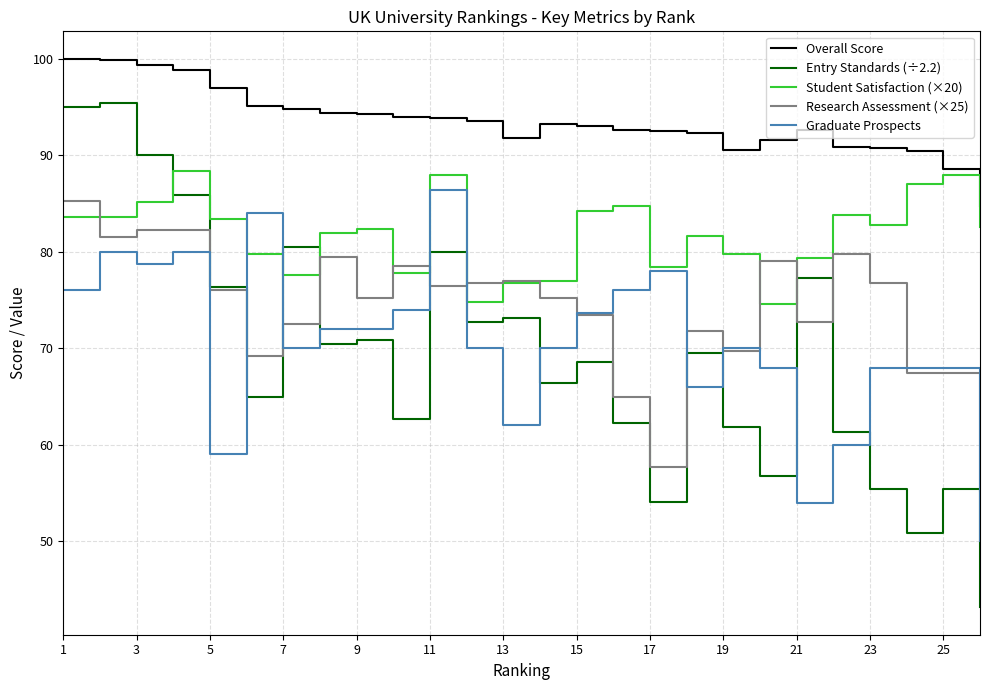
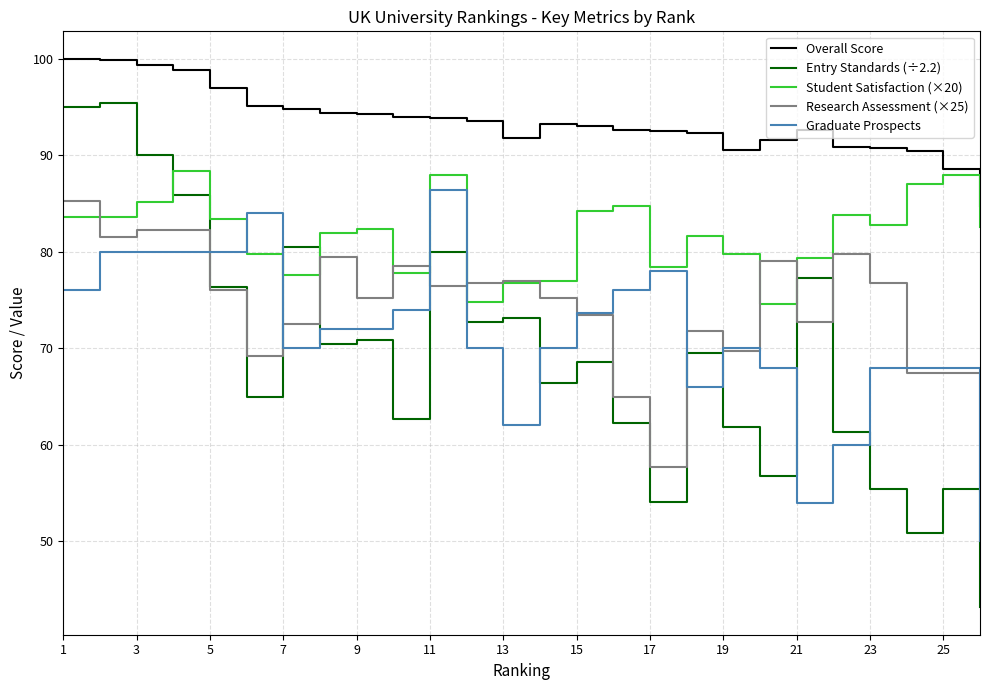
  {
    "Overall Score": {
      "1": 100,
      "3": 99,
      "5": 97,
      "7": 95,
      "9": 94,
      "11": 94,
      "13": 92,
      "15": 93,
      "17": 93,
      "19": 91,
      "23": 91,
      "25": 89
    },
    "Entry Standards (÷2.2)": {
      "1": 95,
      "3": 90,
      "5": 76,
      "7": 80,
      "9": 71,
      "11": 80,
      "13": 73,
      "15": 69,
      "17": 54,
      "19": 62,
      "21": 77,
      "23": 55,
      "25": 55
    },
    "Student Satisfaction (×20)": {
      "1": 84,
      "3": 85,
      "5": 83,
      "7": 78,
      "9": 82,
      "11": 88,
      "15": 84,
      "17": 78,
      "19": 80,
      "21": 79,
      "23": 83,
      "25": 88
    },
    "Research Assessment (×25)": {
      "1": 85,
      "3": 82,
      "5": 76,
      "7": 73,
      "9": 75,
      "11": 77,
      "17": 58,
      "21": 73,
      "23": 77
    },
    "Graduate Prospects": {
      "1": 76,
-     "3": 79,
-     "5": 59,
+     "3": 80,
+     "5": 80,
      "7": 70,
      "11": 86,
      "13": 62,
      "17": 78,
      "21": 54,
      "23": 68,
      "25": 68
    }
  }
